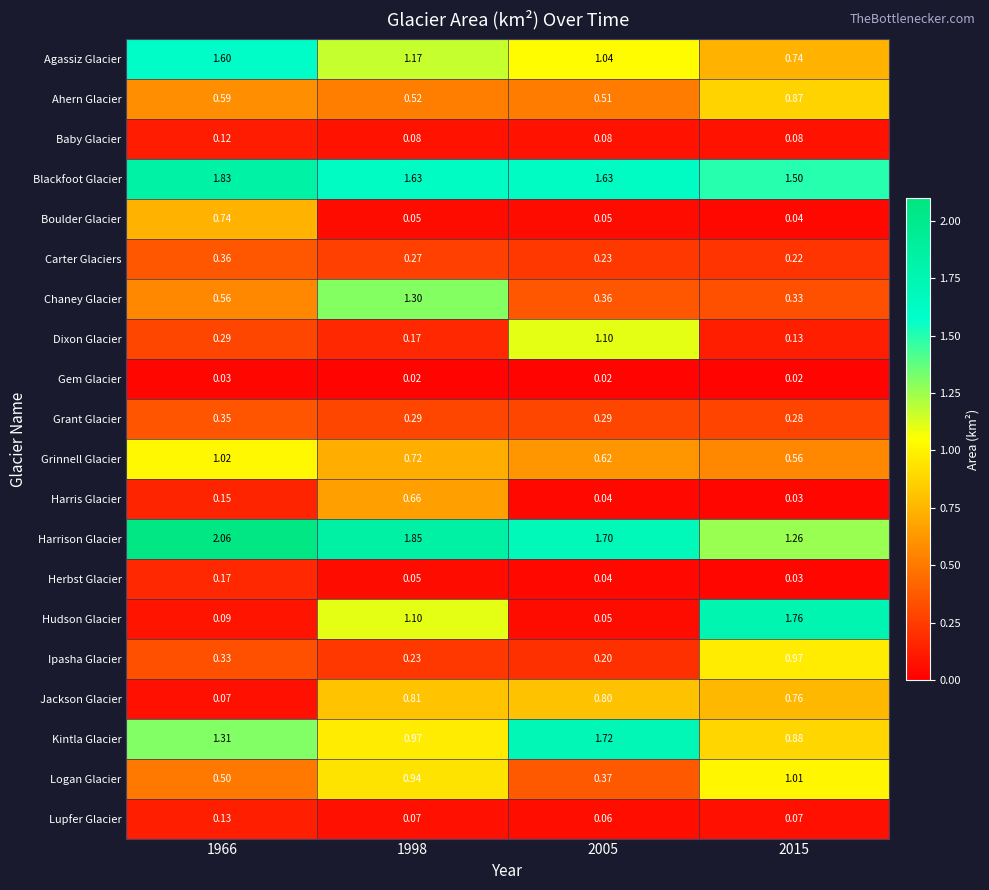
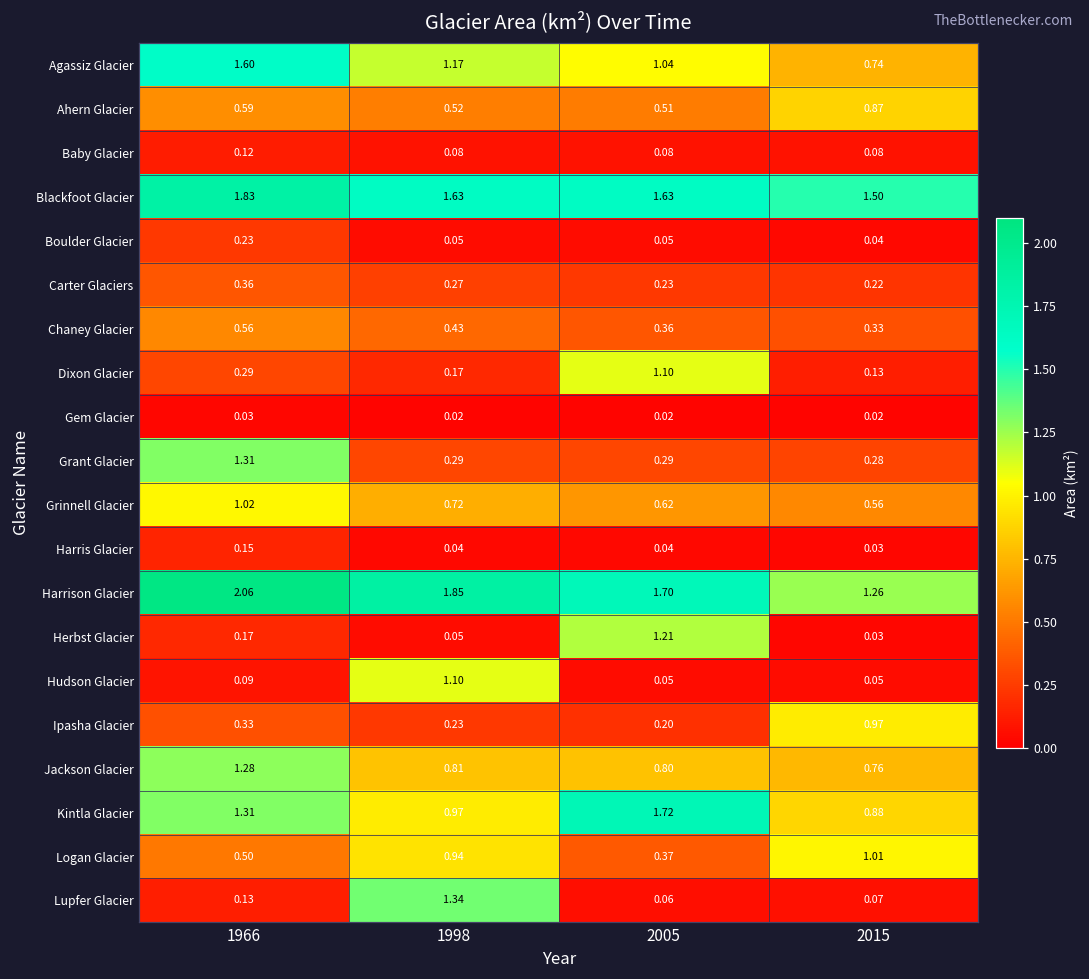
  {
    "Agassiz Glacier": {
      "1966": 1.60,
      "1998": 1.17,
      "2005": 1.04,
      "2015": 0.74
    },
    "Ahern Glacier": {
      "1966": 0.59,
      "1998": 0.52,
      "2005": 0.51,
      "2015": 0.87
    },
    "Baby Glacier": {
      "1966": 0.12,
      "1998": 0.08,
      "2005": 0.08,
      "2015": 0.08
    },
    "Blackfoot Glacier": {
      "1966": 1.83,
      "1998": 1.63,
      "2005": 1.63,
      "2015": 1.50
    },
    "Boulder Glacier": {
-     "1966": 0.74,
+     "1966": 0.23,
      "1998": 0.05,
      "2005": 0.05,
      "2015": 0.04
    },
    "Carter Glaciers": {
      "1966": 0.36,
      "1998": 0.27,
      "2005": 0.23,
      "2015": 0.22
    },
    "Chaney Glacier": {
      "1966": 0.56,
-     "1998": 1.30,
+     "1998": 0.43,
      "2005": 0.36,
      "2015": 0.33
    },
    "Dixon Glacier": {
      "1966": 0.29,
      "1998": 0.17,
      "2005": 1.10,
      "2015": 0.13
    },
    "Gem Glacier": {
      "1966": 0.03,
      "1998": 0.02,
      "2005": 0.02,
      "2015": 0.02
    },
    "Grant Glacier": {
-     "1966": 0.35,
+     "1966": 1.31,
      "1998": 0.29,
      "2005": 0.29,
      "2015": 0.28
    },
    "Grinnell Glacier": {
      "1966": 1.02,
      "1998": 0.72,
      "2005": 0.62,
      "2015": 0.56
    },
    "Harris Glacier": {
      "1966": 0.15,
-     "1998": 0.66,
+     "1998": 0.04,
      "2005": 0.04,
      "2015": 0.03
    },
    "Harrison Glacier": {
      "1966": 2.06,
      "1998": 1.85,
      "2005": 1.70,
      "2015": 1.26
    },
    "Herbst Glacier": {
      "1966": 0.17,
      "1998": 0.05,
-     "2005": 0.04,
+     "2005": 1.21,
      "2015": 0.03
    },
    "Hudson Glacier": {
      "1966": 0.09,
      "1998": 1.10,
      "2005": 0.05,
-     "2015": 1.76
+     "2015": 0.05
    },
    "Ipasha Glacier": {
      "1966": 0.33,
      "1998": 0.23,
      "2005": 0.20,
      "2015": 0.97
    },
    "Jackson Glacier": {
-     "1966": 0.07,
+     "1966": 1.28,
      "1998": 0.81,
      "2005": 0.80,
      "2015": 0.76
    },
    "Kintla Glacier": {
      "1966": 1.31,
      "1998": 0.97,
      "2005": 1.72,
      "2015": 0.88
    },
    "Logan Glacier": {
      "1966": 0.50,
      "1998": 0.94,
      "2005": 0.37,
      "2015": 1.01
    },
    "Lupfer Glacier": {
      "1966": 0.13,
-     "1998": 0.07,
+     "1998": 1.34,
      "2005": 0.06,
      "2015": 0.07
    }
  }
